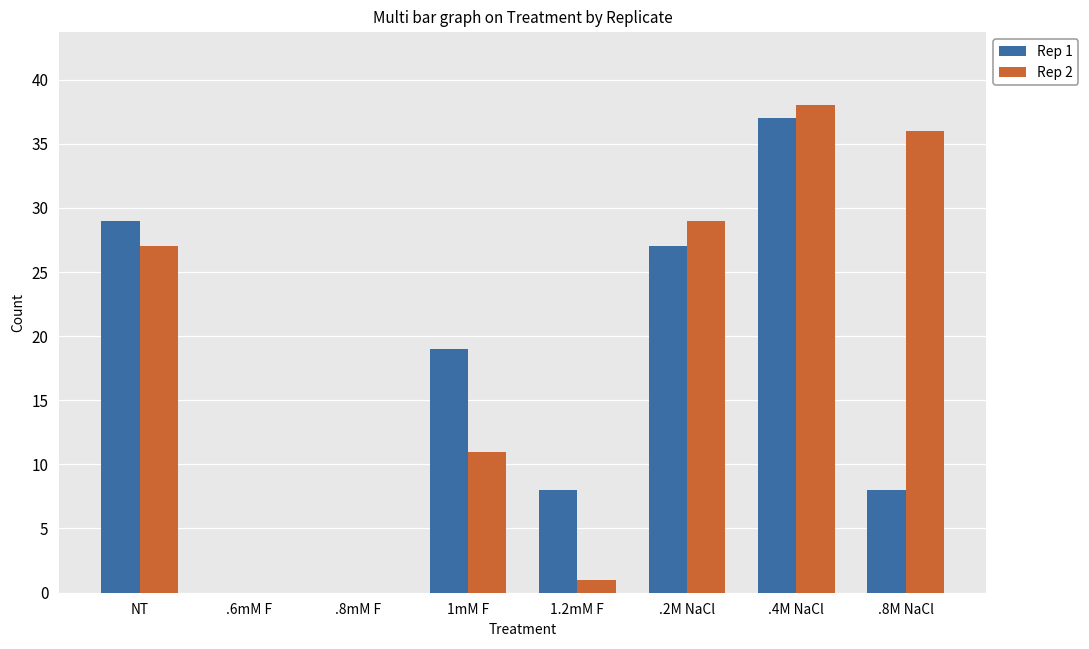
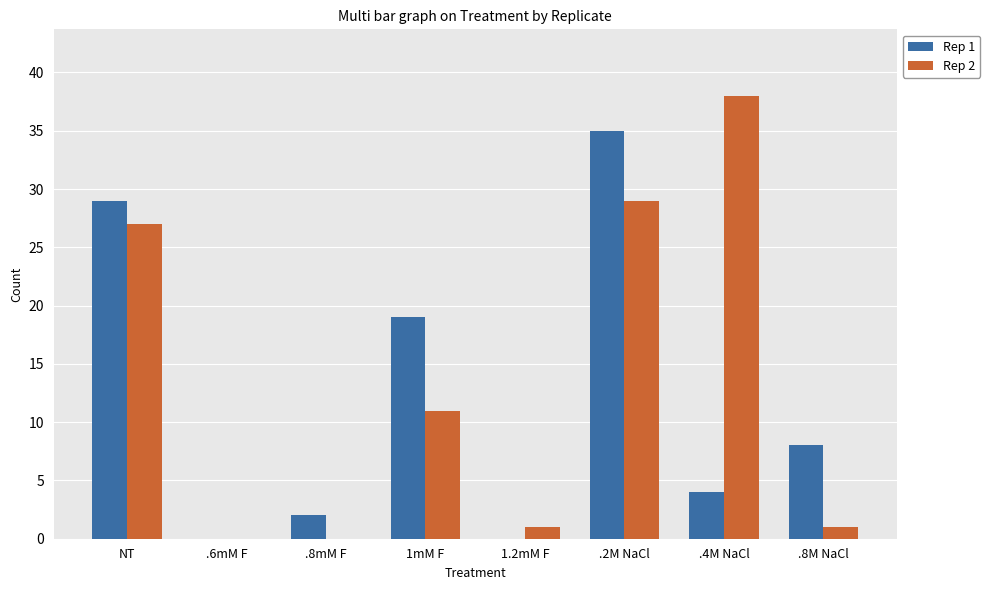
  {
    "Rep 1": {
      "NT": 29,
      ".6mM F": 0,
-     ".8mM F": 0,
+     ".8mM F": 2,
      "1mM F": 19,
-     "1.2mM F": 8,
-     ".2M NaCl": 27,
-     ".4M NaCl": 37,
+     "1.2mM F": 0,
+     ".2M NaCl": 35,
+     ".4M NaCl": 4,
      ".8M NaCl": 8
    },
    "Rep 2": {
      "NT": 27,
      ".6mM F": 0,
      ".8mM F": 0,
      "1mM F": 11,
      "1.2mM F": 1,
      ".2M NaCl": 29,
      ".4M NaCl": 38,
-     ".8M NaCl": 36
+     ".8M NaCl": 1
    }
  }
